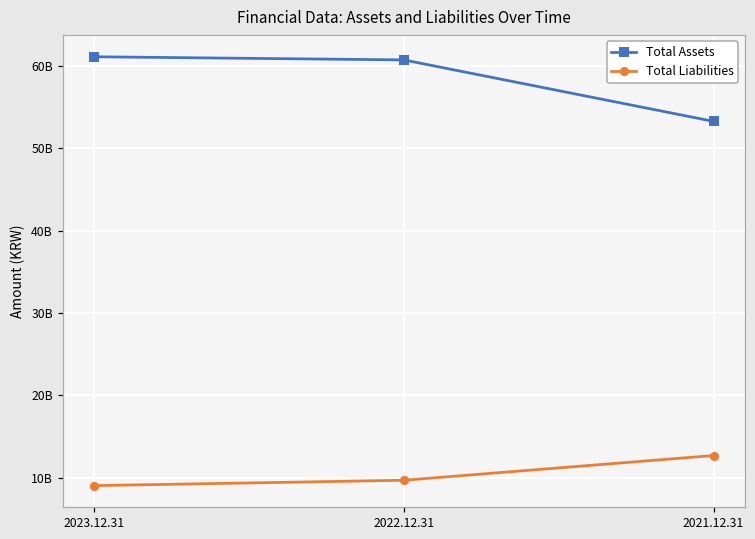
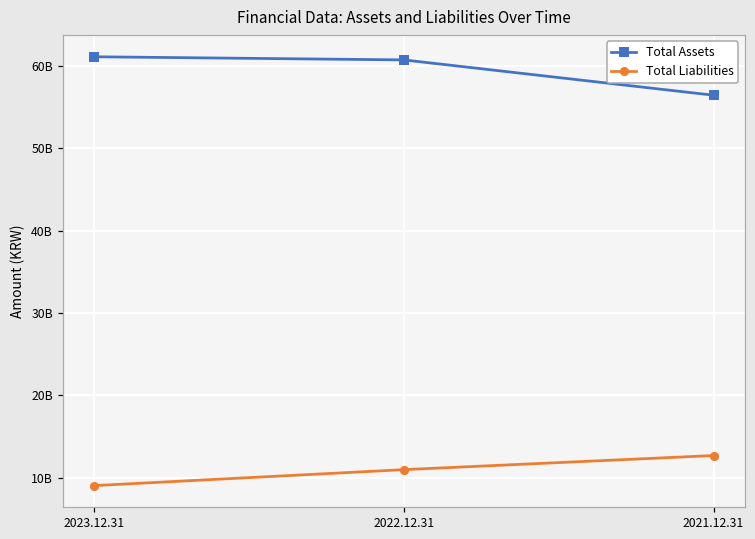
  {
    "Total Assets": {
      "2023.12.31": 61000000000,
      "2022.12.31": 61000000000,
-     "2021.12.31": 53000000000
+     "2021.12.31": 56000000000
    },
    "Total Liabilities": {
      "2023.12.31": 9000000000,
-     "2022.12.31": 10000000000,
+     "2022.12.31": 11000000000,
      "2021.12.31": 13000000000
    }
  }
